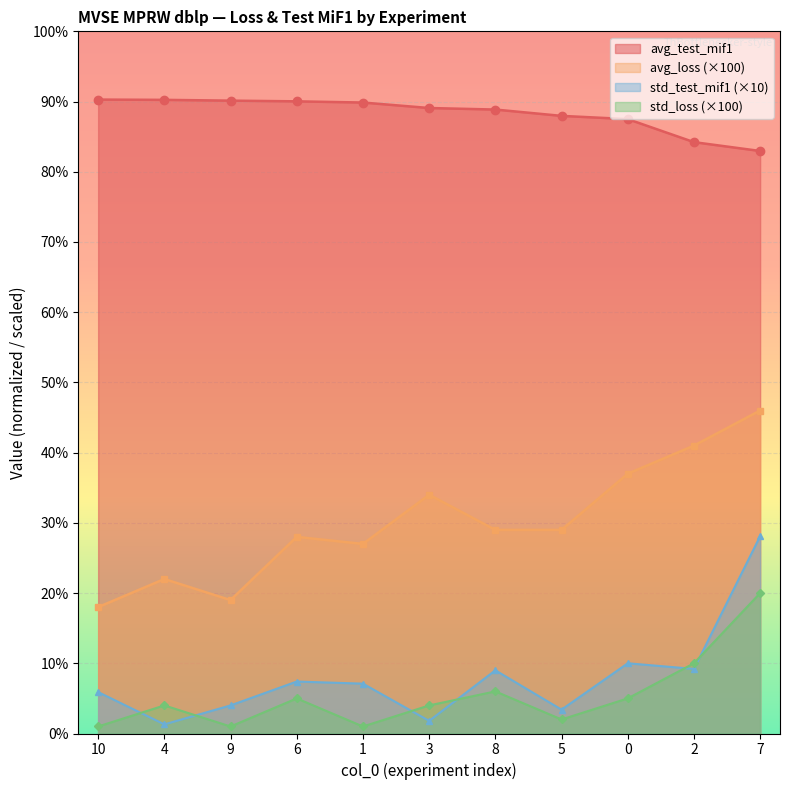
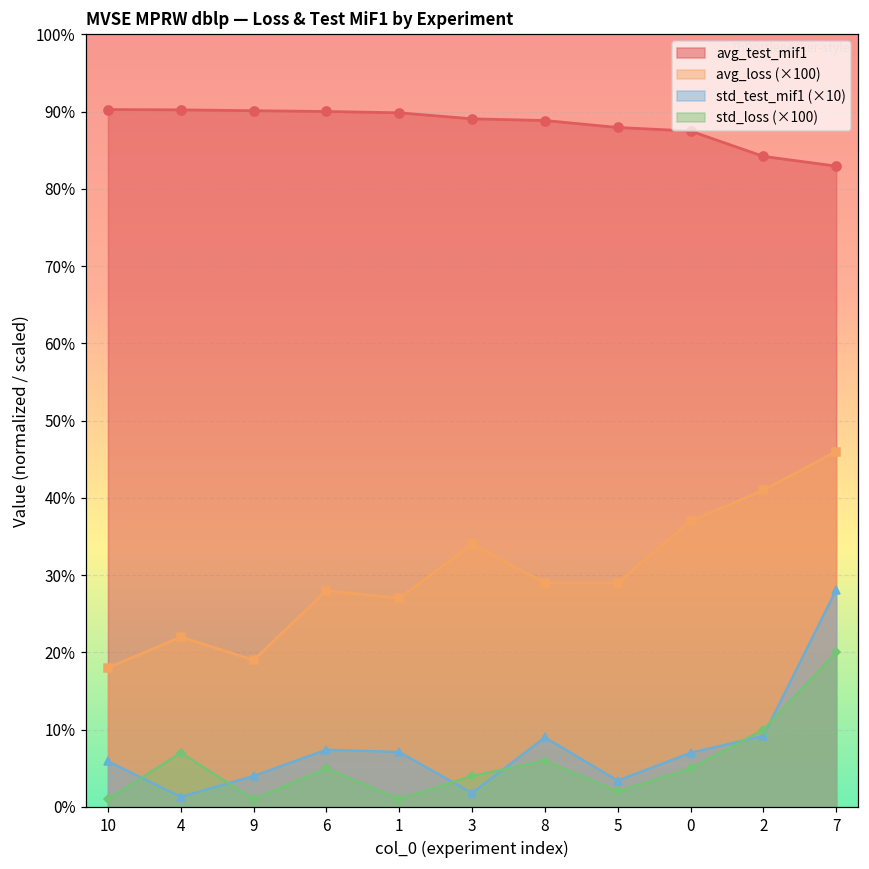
  {
    "avg_test_mif1": {
      "10": "90%",
      "4": "90%",
      "9": "90%",
      "6": "90%",
      "1": "90%",
      "3": "89%",
      "8": "89%",
      "5": "88%",
      "0": "88%",
      "2": "84%",
      "7": "83%"
    },
    "avg_loss (×100)": {
      "10": "18%",
      "4": "22%",
      "9": "19%",
      "6": "28%",
      "1": "27%",
      "3": "34%",
      "8": "29%",
      "5": "29%",
      "0": "37%",
      "2": "41%",
      "7": "46%"
    },
    "std_test_mif1 (×10)": {
      "10": "6%",
      "4": "1%",
      "9": "4%",
      "6": "7%",
      "1": "7%",
      "3": "2%",
      "8": "9%",
      "5": "3%",
-     "0": "10%",
+     "0": "7%",
      "2": "9%",
      "7": "28%"
    },
    "std_loss (×100)": {
      "10": "1%",
-     "4": "4%",
+     "4": "7%",
      "9": "1%",
      "6": "5%",
      "1": "1%",
      "3": "4%",
      "8": "6%",
      "5": "2%",
      "0": "5%",
      "2": "10%",
      "7": "20%"
    }
  }
